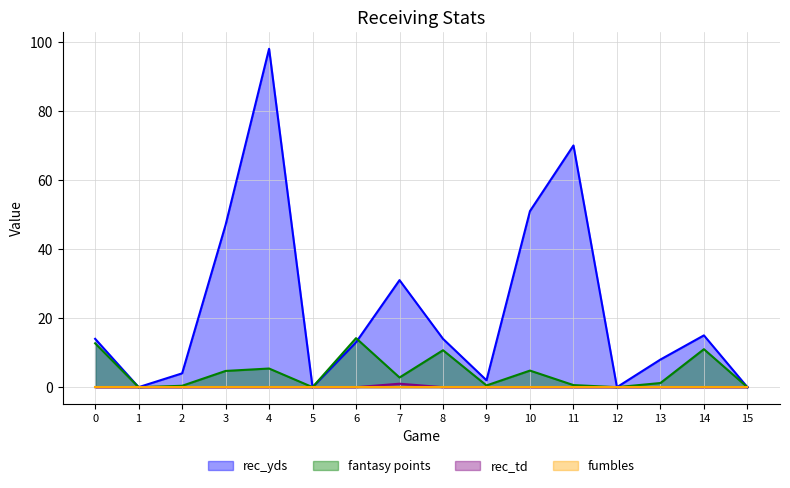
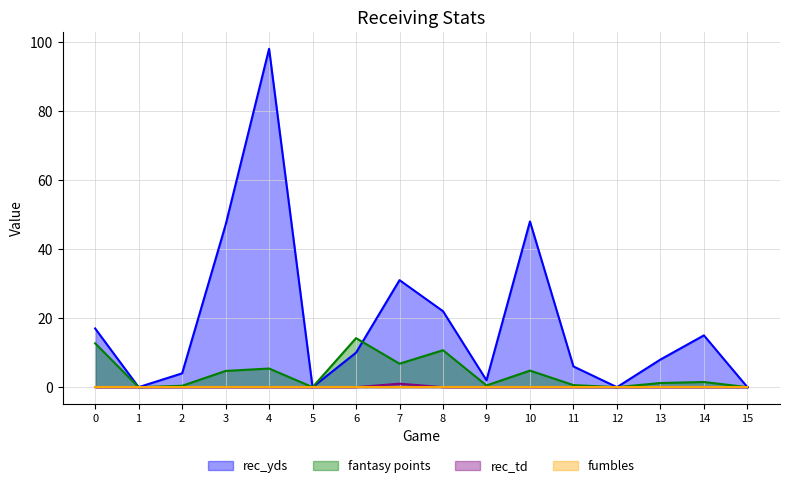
  {
    "rec_yds": {
-     "0": 14,
+     "0": 17,
      "2": 4,
      "3": 47,
      "4": 98,
-     "6": 13,
+     "6": 10,
      "7": 31,
-     "8": 14,
+     "8": 22,
      "9": 2,
-     "10": 51,
-     "11": 70,
+     "10": 48,
+     "11": 6,
      "13": 8,
      "14": 15
    },
    "fantasy points": {
      "0": 13,
      "3": 5,
      "4": 5,
      "6": 14,
-     "7": 3,
+     "7": 7,
      "8": 11,
      "10": 5,
      "13": 1,
-     "14": 11
+     "14": 2
    },
    "rec_td": {
      "7": 1
    },
    "fumbles": {
      "7": 0
    }
  }
